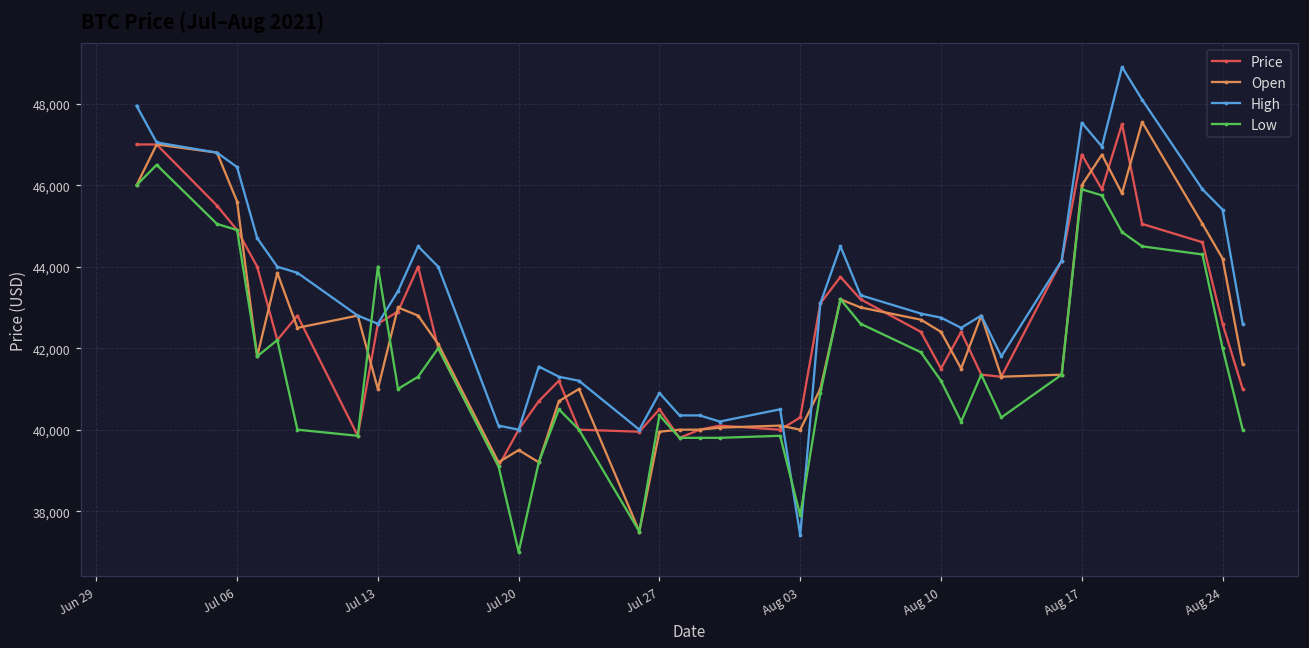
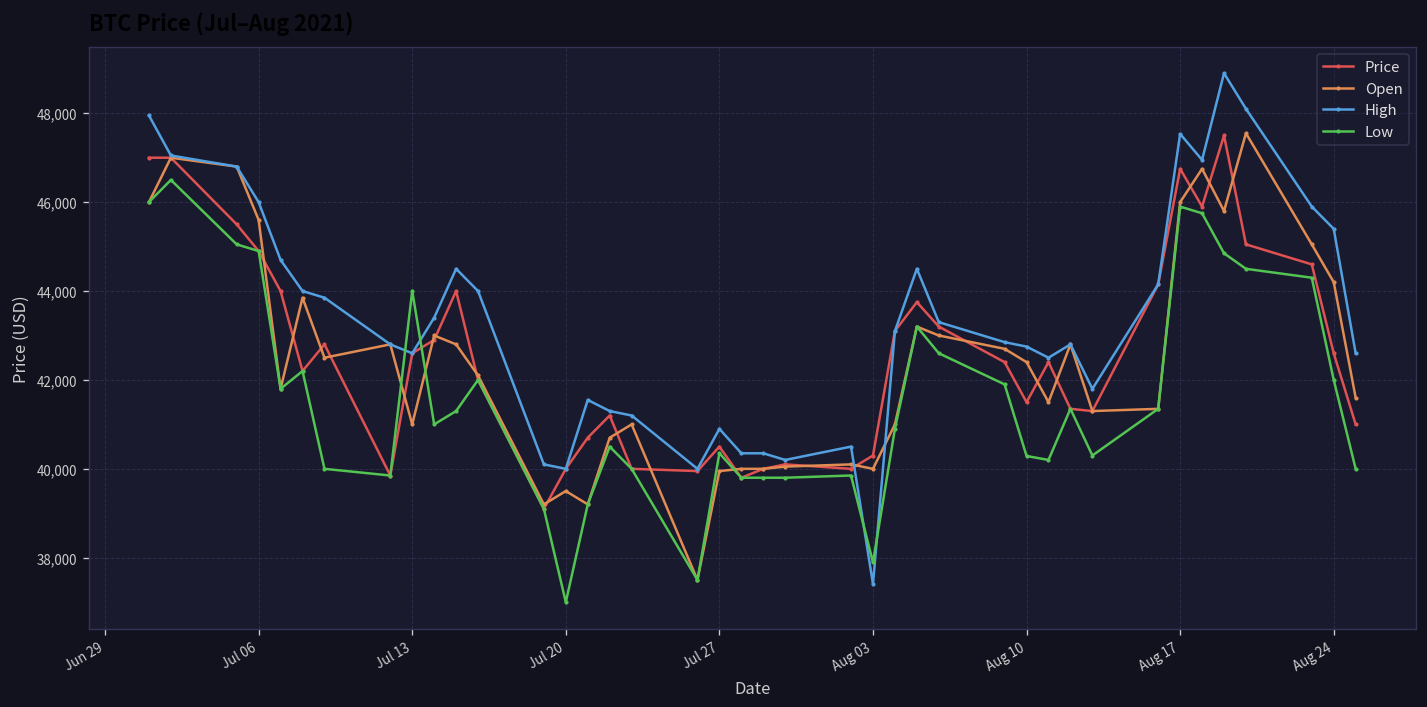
  {
    "High": {
-     "Jul 06": "46,400",
+     "Jul 06": "46,000",
      "Jul 27": "40,900",
      "Aug 03": "37,400",
      "Aug 10": "42,800",
      "Aug 17": "47,500",
      "Aug 24": "45,400"
    },
    "Low": {
      "Jul 13": "44,000",
      "Jul 20": "37,000",
      "Jul 27": "40,400",
      "Aug 03": "37,900",
-     "Aug 10": "41,200",
+     "Aug 10": "40,300",
      "Aug 17": "45,900",
      "Aug 24": "42,000"
    }
  }
